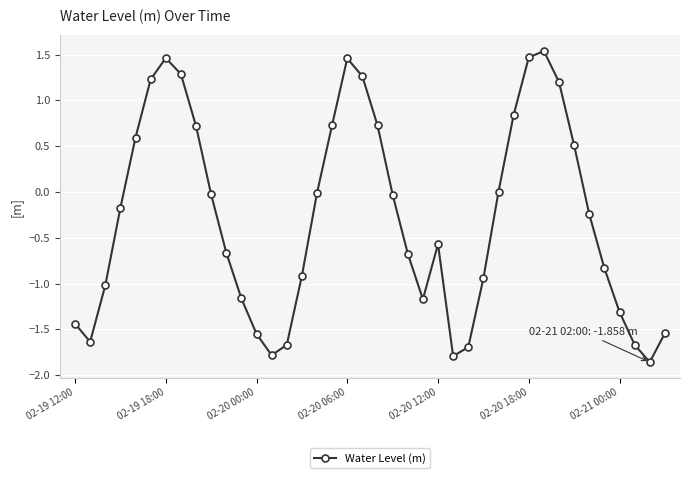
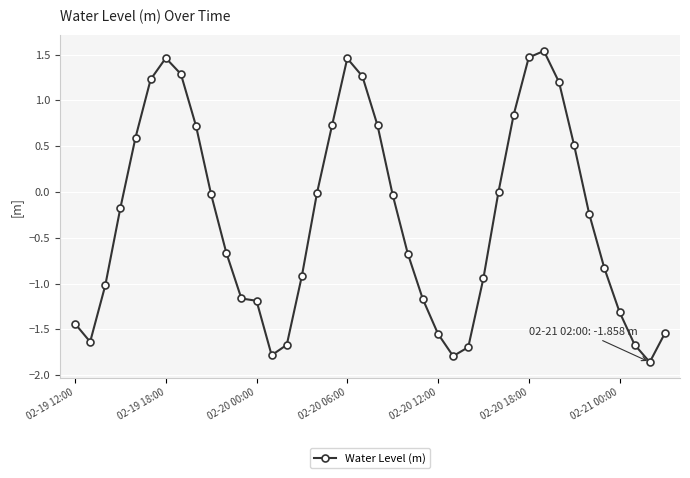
  {
    "02-19 12:00": -1.4,
    "02-19 18:00": 1.5,
-   "02-20 00:00": -1.5,
+   "02-20 00:00": -1.2,
    "02-20 06:00": 1.5,
-   "02-20 12:00": -0.6,
+   "02-20 12:00": -1.5,
    "02-20 18:00": 1.5,
    "02-21 00:00": -1.3
  }
